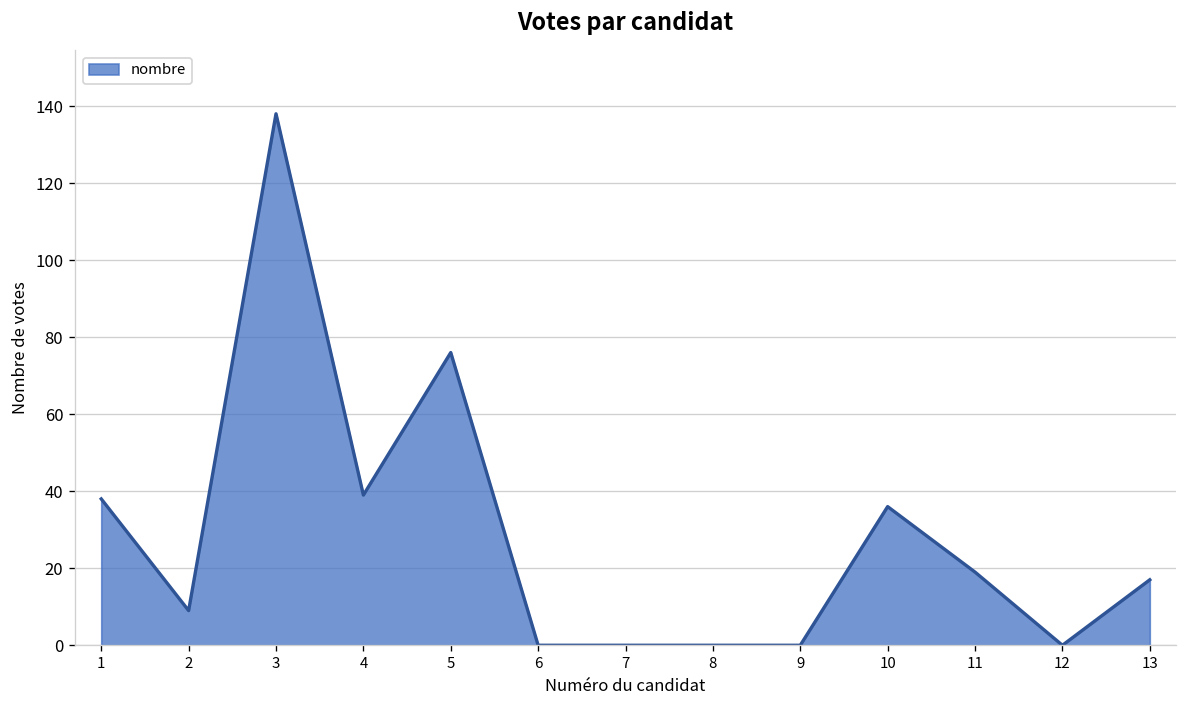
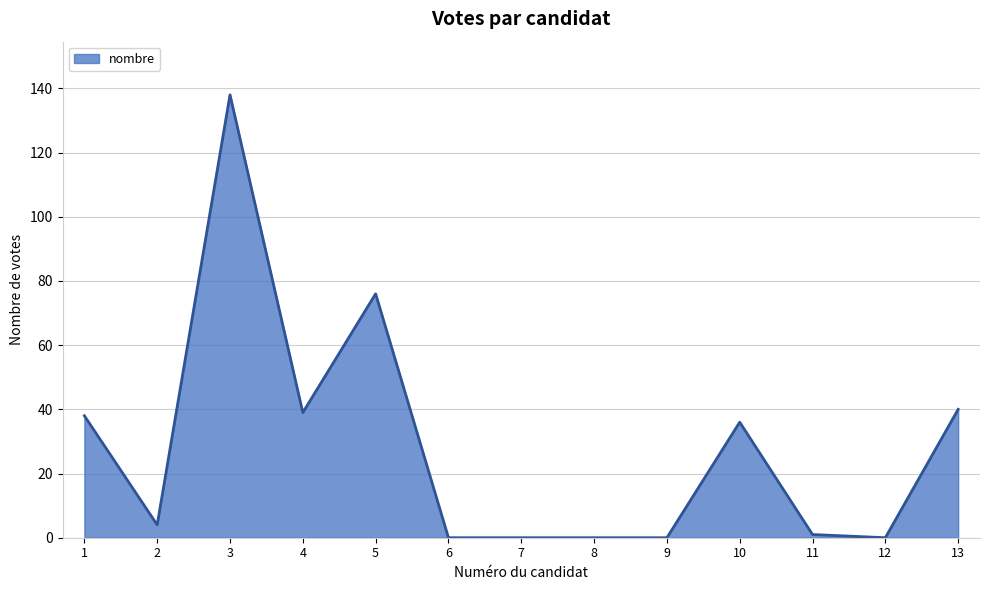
  {
    "1": 38,
-   "2": 9,
+   "2": 4,
    "3": 138,
    "4": 39,
    "5": 76,
    "6": 0,
    "7": 0,
    "8": 0,
    "9": 0,
    "10": 36,
-   "11": 19,
+   "11": 1,
    "12": 0,
-   "13": 17
+   "13": 40
  }
